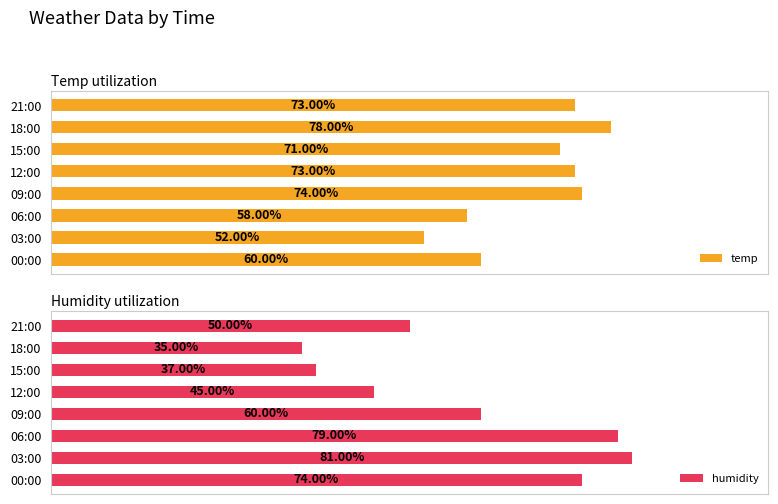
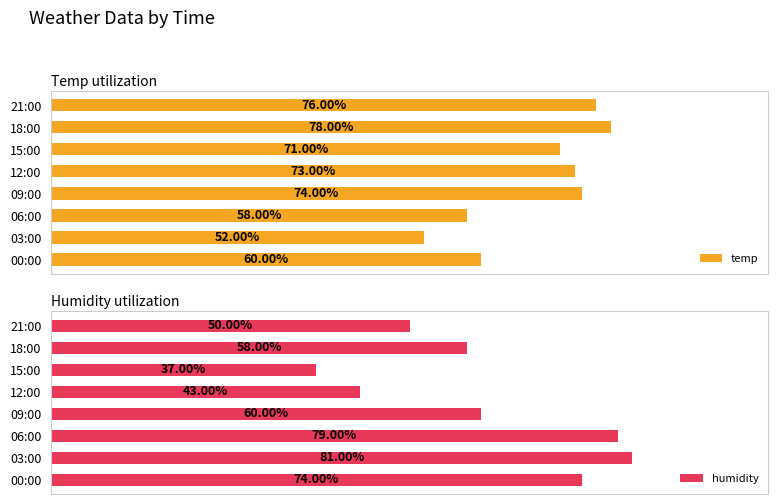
  {
    "Temp utilization": {
-     "21:00": "73.00%",
+     "21:00": "76.00%",
      "18:00": "78.00%",
      "15:00": "71.00%",
      "12:00": "73.00%",
      "09:00": "74.00%",
      "06:00": "58.00%",
      "03:00": "52.00%",
      "00:00": "60.00%"
    },
    "Humidity utilization": {
      "21:00": "50.00%",
-     "18:00": "35.00%",
+     "18:00": "58.00%",
      "15:00": "37.00%",
-     "12:00": "45.00%",
+     "12:00": "43.00%",
      "09:00": "60.00%",
      "06:00": "79.00%",
      "03:00": "81.00%",
      "00:00": "74.00%"
    }
  }
